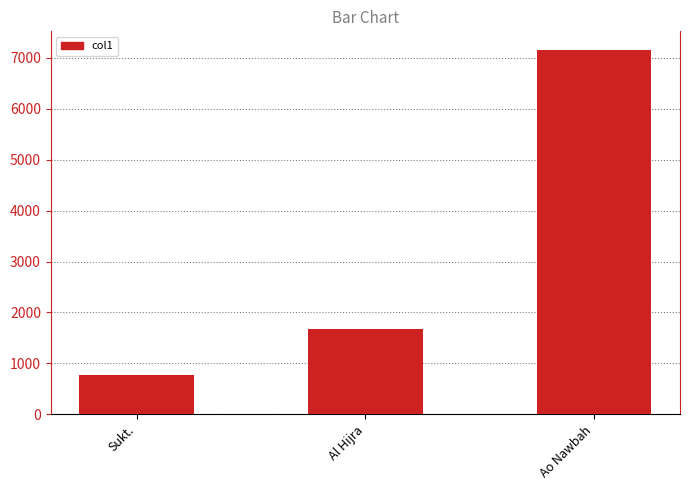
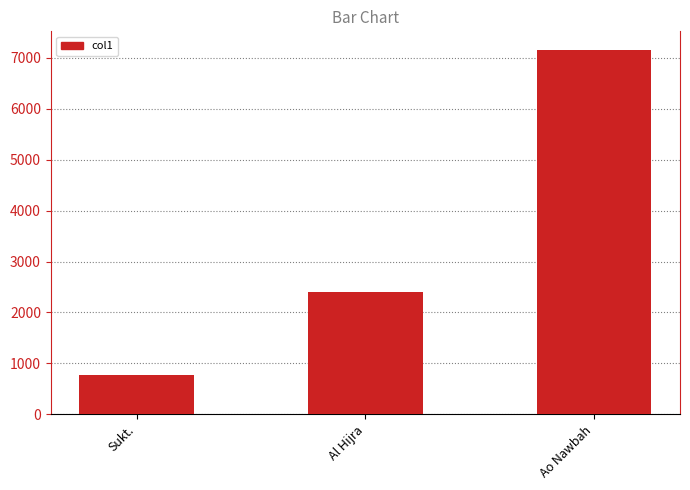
  {
    "Sukt.": 800,
-   "Al Hijra": 1700,
+   "Al Hijra": 2400,
    "Ao Nawbah": 7200
  }
